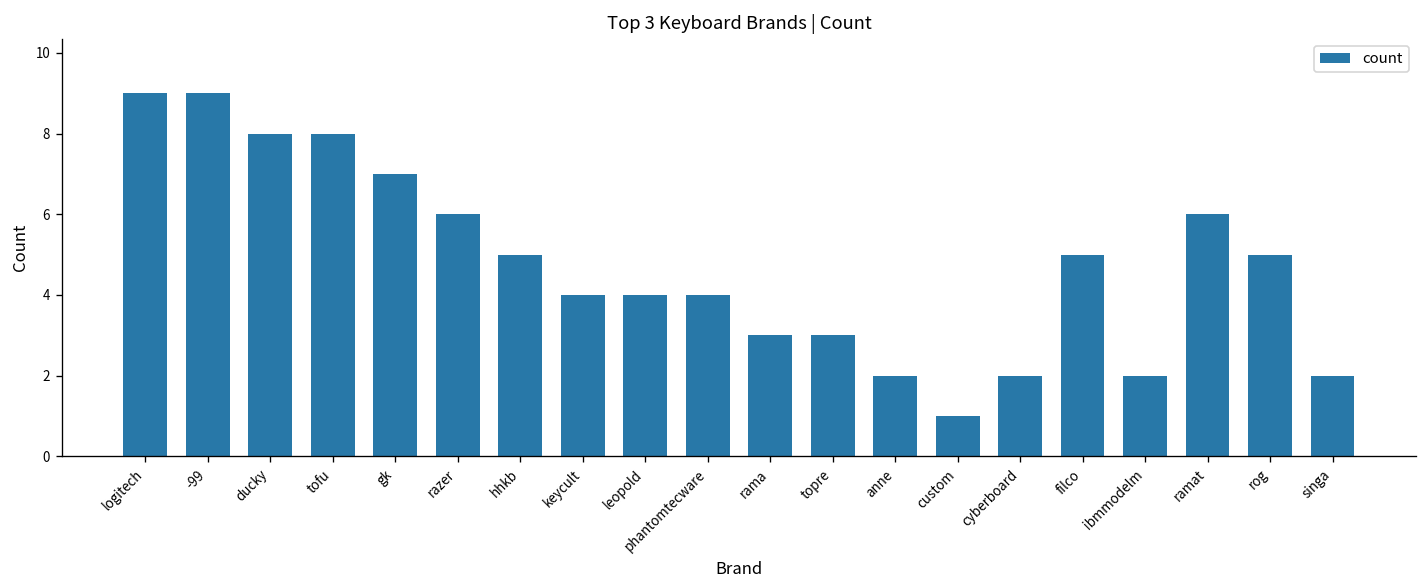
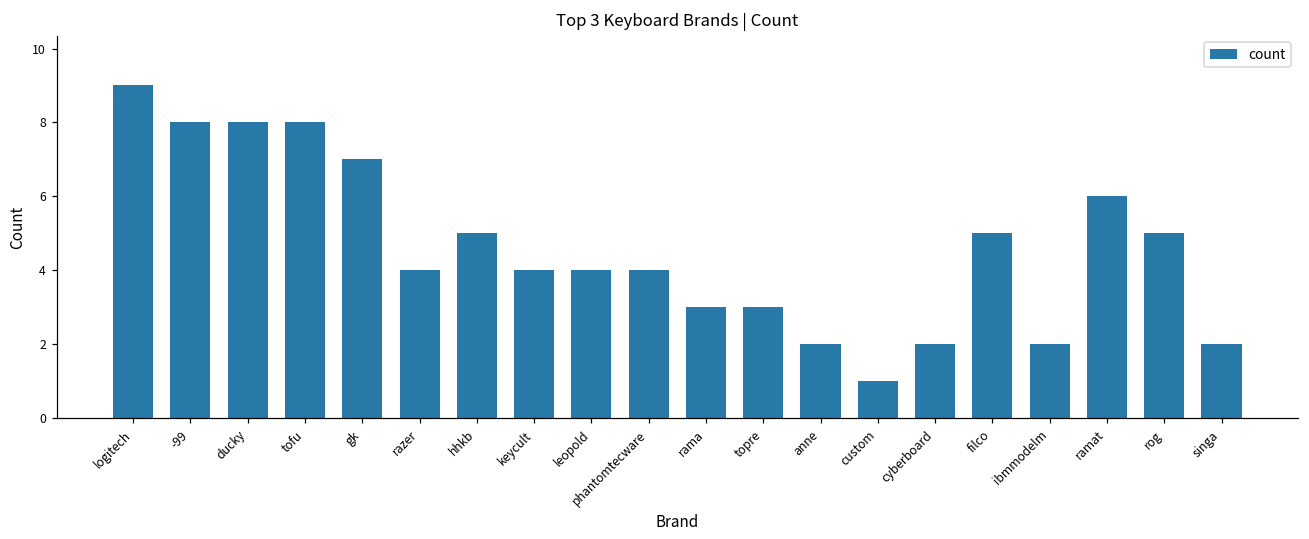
  {
    "logitech": 9,
-   "-99": 9,
+   "-99": 8,
    "ducky": 8,
    "tofu": 8,
    "gk": 7,
-   "razer": 6,
+   "razer": 4,
    "hhkb": 5,
    "keycult": 4,
    "leopold": 4,
    "phantomtecware": 4,
    "rama": 3,
    "topre": 3,
    "anne": 2,
    "custom": 1,
    "cyberboard": 2,
    "filco": 5,
    "ibmmodelm": 2,
    "ramat": 6,
    "rog": 5,
    "singa": 2
  }
